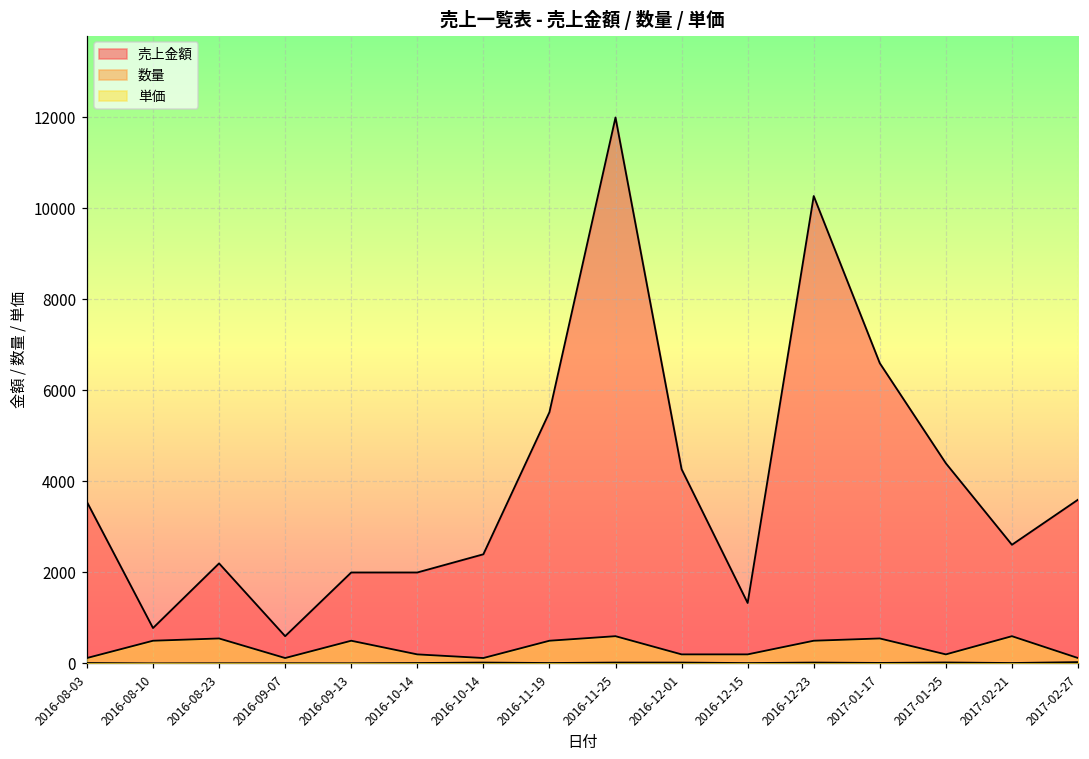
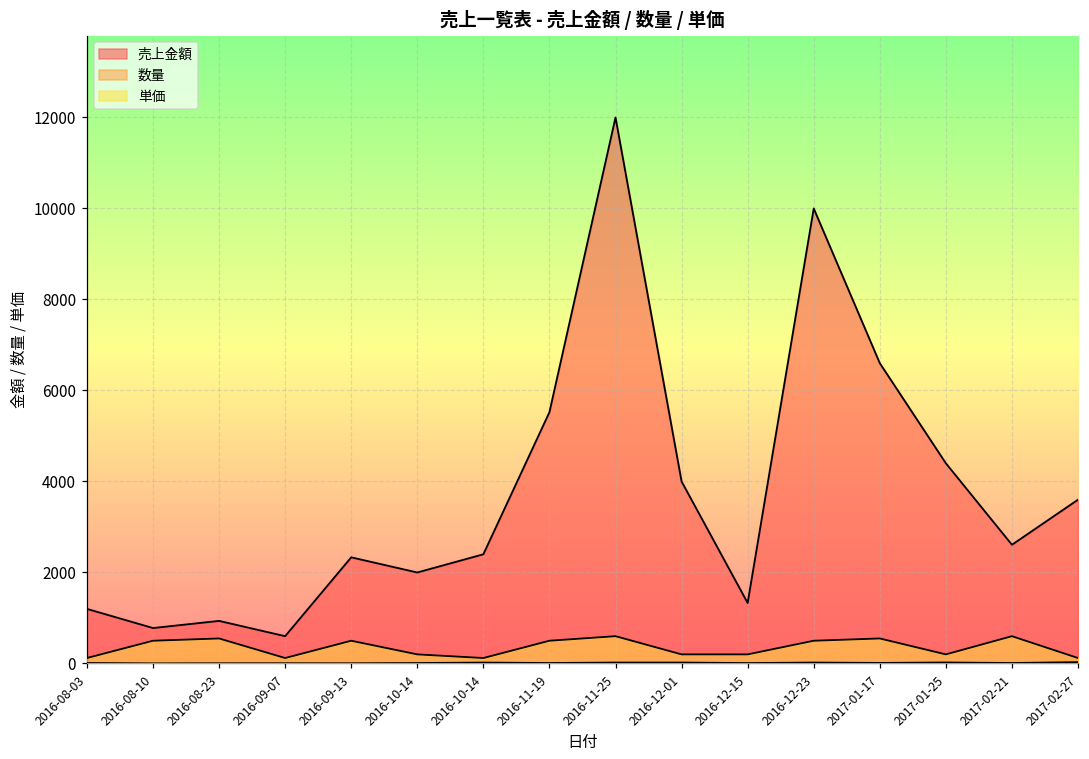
  {
    "売上金額": {
-     "2016-08-03": 3600,
+     "2016-08-03": 1200,
      "2016-08-10": 800,
-     "2016-08-23": 2200,
+     "2016-08-23": 900,
      "2016-09-07": 600,
-     "2016-09-13": 2000,
+     "2016-09-13": 2300,
      "2016-11-19": 5500,
      "2016-11-25": 12000,
-     "2016-12-01": 4300,
+     "2016-12-01": 4000,
      "2016-12-15": 1300,
-     "2016-12-23": 10300,
+     "2016-12-23": 10000,
      "2017-01-17": 6600,
      "2017-01-25": 4400,
      "2017-02-21": 2600,
      "2017-02-27": 3600
    }
  }
